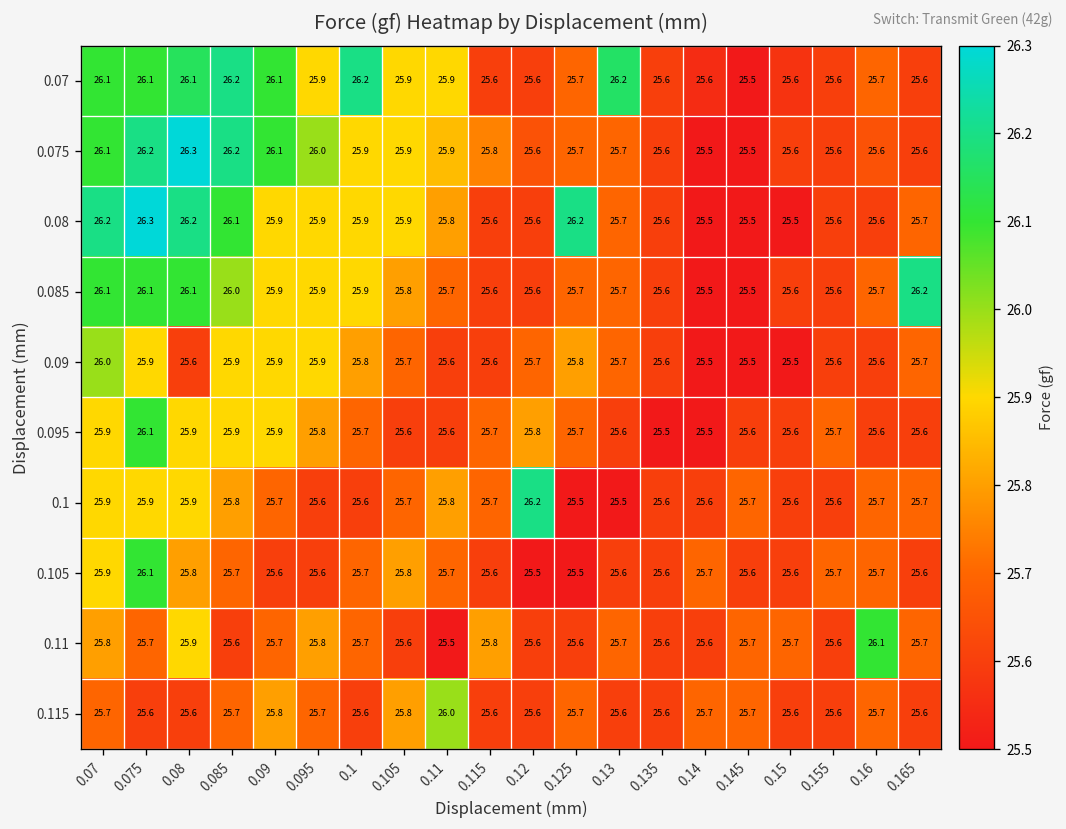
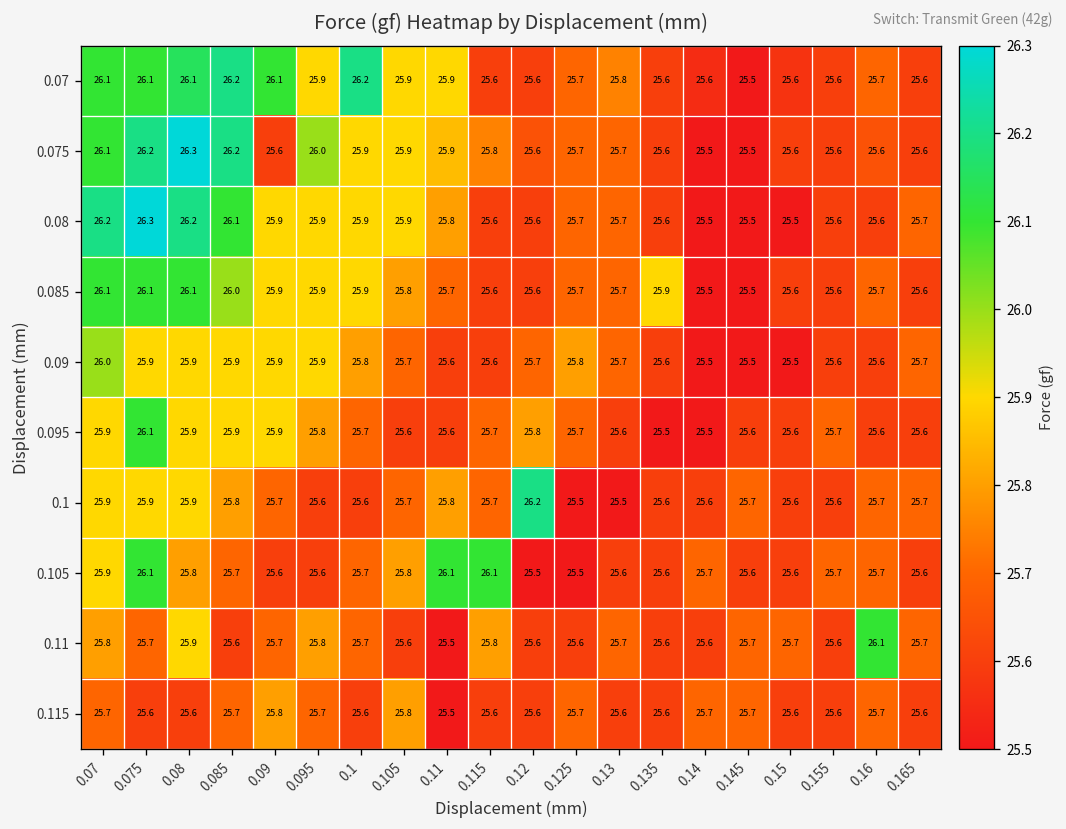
  {
    "0.07": {
      "0.07": 26.1,
      "0.075": 26.1,
      "0.08": 26.1,
      "0.085": 26.2,
      "0.09": 26.1,
      "0.095": 25.9,
      "0.1": 26.2,
      "0.105": 25.9,
      "0.11": 25.9,
      "0.115": 25.6,
      "0.12": 25.6,
      "0.125": 25.7,
-     "0.13": 26.2,
+     "0.13": 25.8,
      "0.135": 25.6,
      "0.14": 25.6,
      "0.145": 25.5,
      "0.15": 25.6,
      "0.155": 25.6,
      "0.16": 25.7,
      "0.165": 25.6
    },
    "0.075": {
      "0.07": 26.1,
      "0.075": 26.2,
      "0.08": 26.3,
      "0.085": 26.2,
-     "0.09": 26.1,
+     "0.09": 25.6,
      "0.095": 26.0,
      "0.1": 25.9,
      "0.105": 25.9,
      "0.11": 25.9,
      "0.115": 25.8,
      "0.12": 25.6,
      "0.125": 25.7,
      "0.13": 25.7,
      "0.135": 25.6,
      "0.14": 25.5,
      "0.145": 25.5,
      "0.15": 25.6,
      "0.155": 25.6,
      "0.16": 25.6,
      "0.165": 25.6
    },
    "0.08": {
      "0.07": 26.2,
      "0.075": 26.3,
      "0.08": 26.2,
      "0.085": 26.1,
      "0.09": 25.9,
      "0.095": 25.9,
      "0.1": 25.9,
      "0.105": 25.9,
      "0.11": 25.8,
      "0.115": 25.6,
      "0.12": 25.6,
-     "0.125": 26.2,
+     "0.125": 25.7,
      "0.13": 25.7,
      "0.135": 25.6,
      "0.14": 25.5,
      "0.145": 25.5,
      "0.15": 25.5,
      "0.155": 25.6,
      "0.16": 25.6,
      "0.165": 25.7
    },
    "0.085": {
      "0.07": 26.1,
      "0.075": 26.1,
      "0.08": 26.1,
      "0.085": 26.0,
      "0.09": 25.9,
      "0.095": 25.9,
      "0.1": 25.9,
      "0.105": 25.8,
      "0.11": 25.7,
      "0.115": 25.6,
      "0.12": 25.6,
      "0.125": 25.7,
      "0.13": 25.7,
-     "0.135": 25.6,
+     "0.135": 25.9,
      "0.14": 25.5,
      "0.145": 25.5,
      "0.15": 25.6,
      "0.155": 25.6,
      "0.16": 25.7,
-     "0.165": 26.2
+     "0.165": 25.6
    },
    "0.09": {
      "0.07": 26.0,
      "0.075": 25.9,
-     "0.08": 25.6,
+     "0.08": 25.9,
      "0.085": 25.9,
      "0.09": 25.9,
      "0.095": 25.9,
      "0.1": 25.8,
      "0.105": 25.7,
      "0.11": 25.6,
      "0.115": 25.6,
      "0.12": 25.7,
      "0.125": 25.8,
      "0.13": 25.7,
      "0.135": 25.6,
      "0.14": 25.5,
      "0.145": 25.5,
      "0.15": 25.5,
      "0.155": 25.6,
      "0.16": 25.6,
      "0.165": 25.7
    },
    "0.095": {
      "0.07": 25.9,
      "0.075": 26.1,
      "0.08": 25.9,
      "0.085": 25.9,
      "0.09": 25.9,
      "0.095": 25.8,
      "0.1": 25.7,
      "0.105": 25.6,
      "0.11": 25.6,
      "0.115": 25.7,
      "0.12": 25.8,
      "0.125": 25.7,
      "0.13": 25.6,
      "0.135": 25.5,
      "0.14": 25.5,
      "0.145": 25.6,
      "0.15": 25.6,
      "0.155": 25.7,
      "0.16": 25.6,
      "0.165": 25.6
    },
    "0.1": {
      "0.07": 25.9,
      "0.075": 25.9,
      "0.08": 25.9,
      "0.085": 25.8,
      "0.09": 25.7,
      "0.095": 25.6,
      "0.1": 25.6,
      "0.105": 25.7,
      "0.11": 25.8,
      "0.115": 25.7,
      "0.12": 26.2,
      "0.125": 25.5,
      "0.13": 25.5,
      "0.135": 25.6,
      "0.14": 25.6,
      "0.145": 25.7,
      "0.15": 25.6,
      "0.155": 25.6,
      "0.16": 25.7,
      "0.165": 25.7
    },
    "0.105": {
      "0.07": 25.9,
      "0.075": 26.1,
      "0.08": 25.8,
      "0.085": 25.7,
      "0.09": 25.6,
      "0.095": 25.6,
      "0.1": 25.7,
      "0.105": 25.8,
-     "0.11": 25.7,
-     "0.115": 25.6,
+     "0.11": 26.1,
+     "0.115": 26.1,
      "0.12": 25.5,
      "0.125": 25.5,
      "0.13": 25.6,
      "0.135": 25.6,
      "0.14": 25.7,
      "0.145": 25.6,
      "0.15": 25.6,
      "0.155": 25.7,
      "0.16": 25.7,
      "0.165": 25.6
    },
    "0.11": {
      "0.07": 25.8,
      "0.075": 25.7,
      "0.08": 25.9,
      "0.085": 25.6,
      "0.09": 25.7,
      "0.095": 25.8,
      "0.1": 25.7,
      "0.105": 25.6,
      "0.11": 25.5,
      "0.115": 25.8,
      "0.12": 25.6,
      "0.125": 25.6,
      "0.13": 25.7,
      "0.135": 25.6,
      "0.14": 25.6,
      "0.145": 25.7,
      "0.15": 25.7,
      "0.155": 25.6,
      "0.16": 26.1,
      "0.165": 25.7
    },
    "0.115": {
      "0.07": 25.7,
      "0.075": 25.6,
      "0.08": 25.6,
      "0.085": 25.7,
      "0.09": 25.8,
      "0.095": 25.7,
      "0.1": 25.6,
      "0.105": 25.8,
-     "0.11": 26.0,
+     "0.11": 25.5,
      "0.115": 25.6,
      "0.12": 25.6,
      "0.125": 25.7,
      "0.13": 25.6,
      "0.135": 25.6,
      "0.14": 25.7,
      "0.145": 25.7,
      "0.15": 25.6,
      "0.155": 25.6,
      "0.16": 25.7,
      "0.165": 25.6
    }
  }
